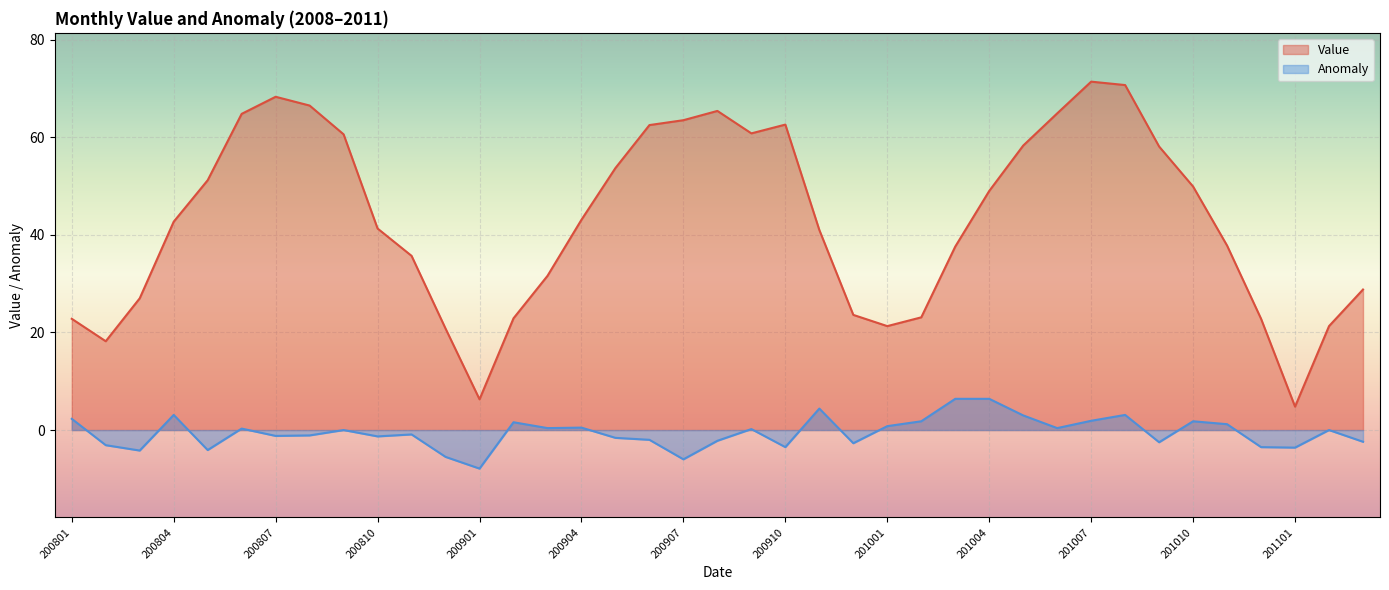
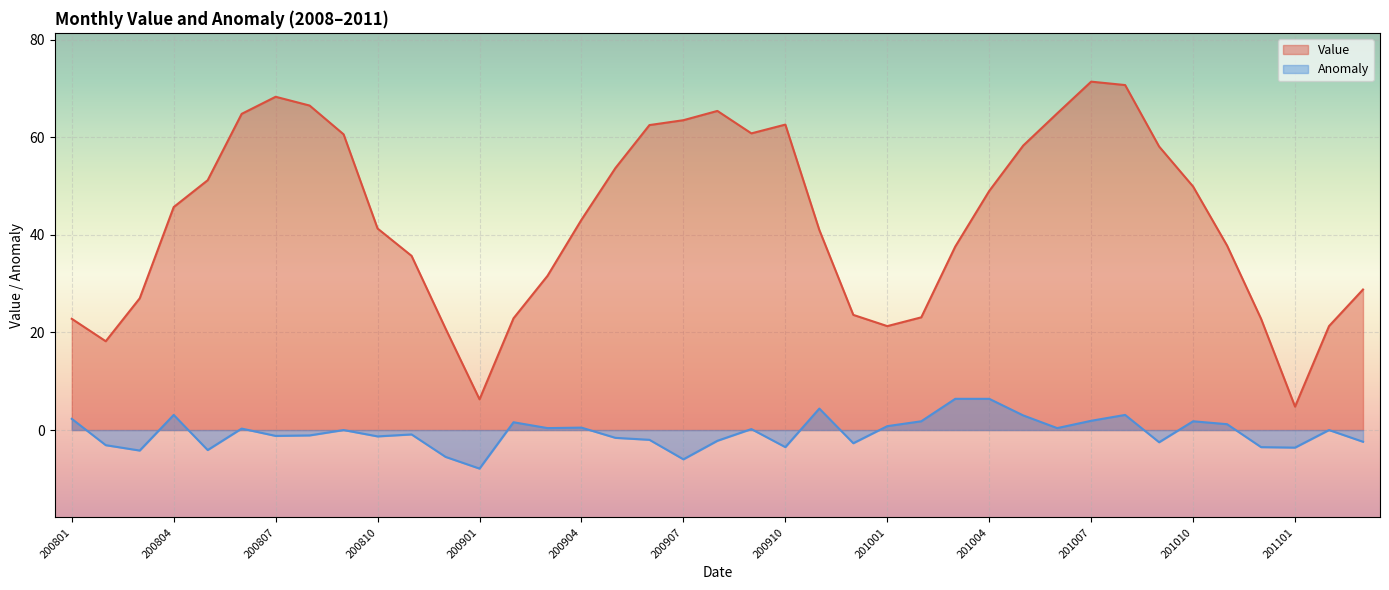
  {
    "Value": {
      "200801": 23,
-     "200804": 43,
+     "200804": 46,
      "200807": 68,
      "200810": 41,
      "200901": 6,
      "200904": 43,
      "200907": 64,
      "200910": 63,
      "201001": 21,
      "201004": 49,
      "201007": 71,
      "201010": 50,
      "201101": 5
    }
  }
